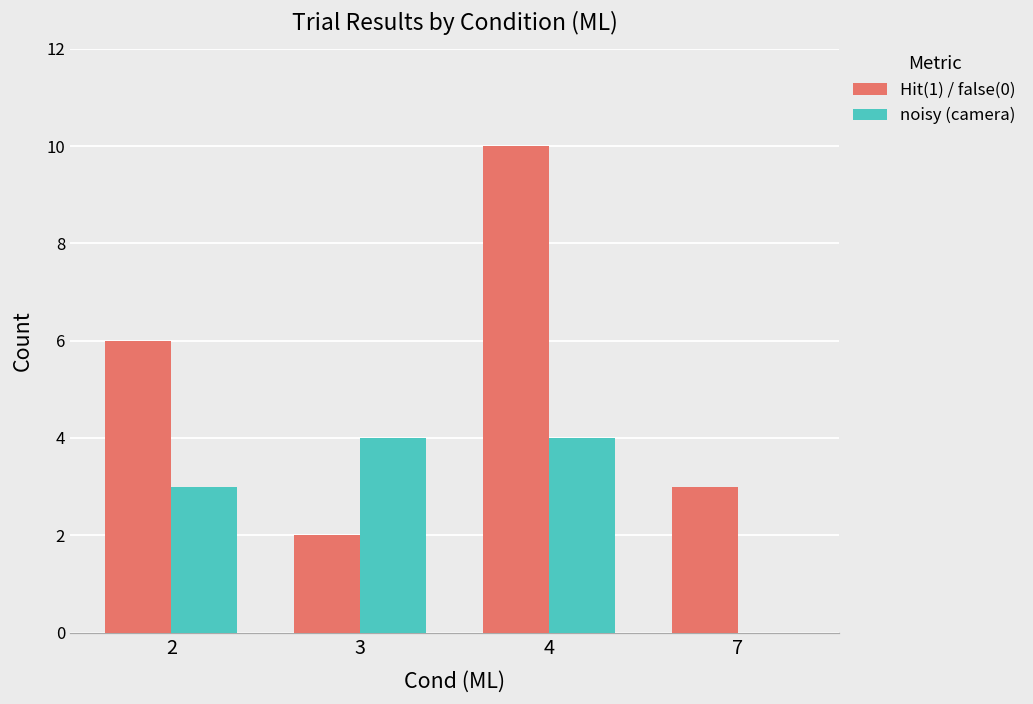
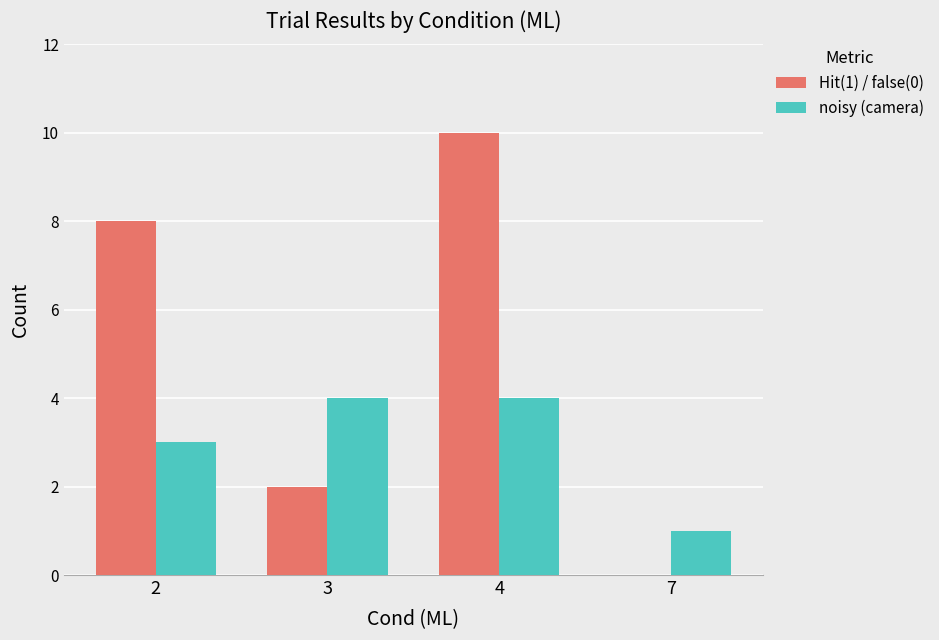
  {
    "Hit(1) / false(0)": {
-     "2": 6,
+     "2": 8,
      "3": 2,
      "4": 10,
-     "7": 3
+     "7": 0
    },
    "noisy (camera)": {
      "2": 3,
      "3": 4,
      "4": 4,
-     "7": 0
+     "7": 1
    }
  }
